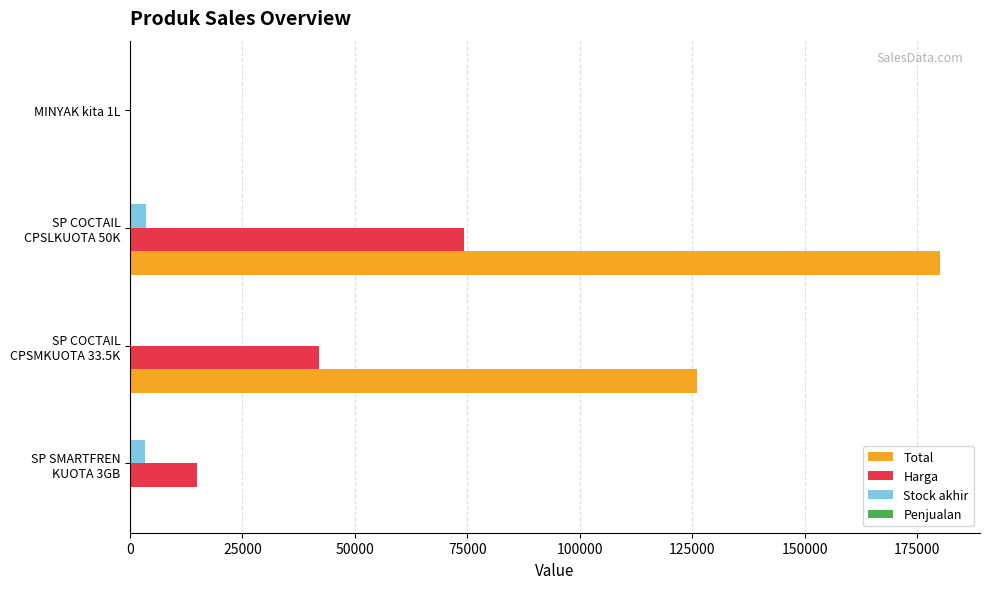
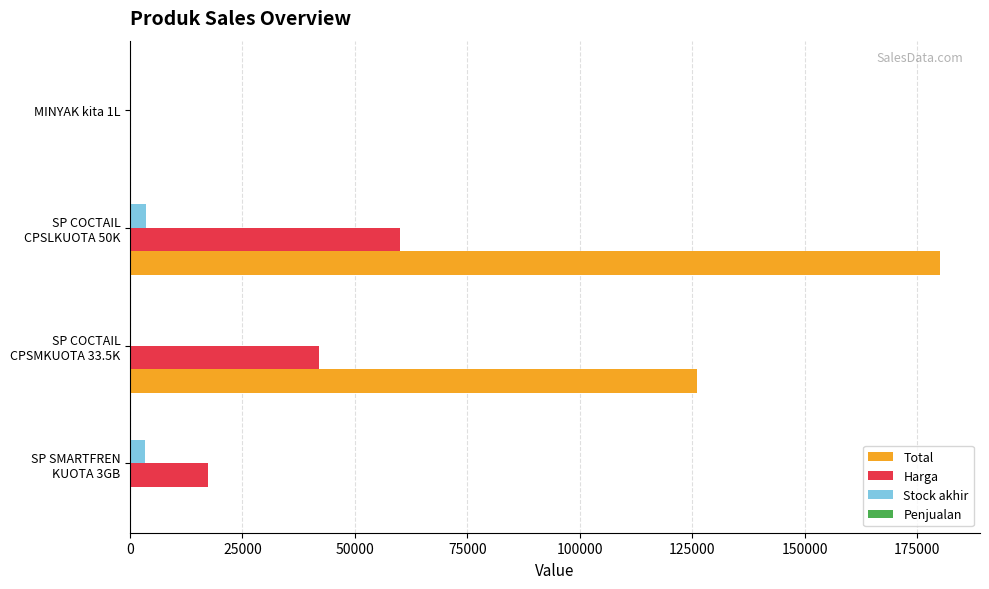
  {
    "Total": {
      "SP COCTAIL CPSLKUOTA 50K": 180000,
      "SP COCTAIL CPSMKUOTA 33.5K": 126000,
      "SP SMARTFREN KUOTA 3GB": 0
    },
    "Harga": {
-     "SP COCTAIL CPSLKUOTA 50K": 74000,
+     "SP COCTAIL CPSLKUOTA 50K": 60000,
      "SP COCTAIL CPSMKUOTA 33.5K": 42000,
-     "SP SMARTFREN KUOTA 3GB": 15000
+     "SP SMARTFREN KUOTA 3GB": 17000
    },
    "Stock akhir": {
      "SP COCTAIL CPSLKUOTA 50K": 4000,
      "SP SMARTFREN KUOTA 3GB": 3000
    },
    "Penjualan": {
      "MINYAK kita 1L": 0,
      "SP COCTAIL CPSLKUOTA 50K": 0,
      "SP COCTAIL CPSMKUOTA 33.5K": 0,
      "SP SMARTFREN KUOTA 3GB": 0
    }
  }
